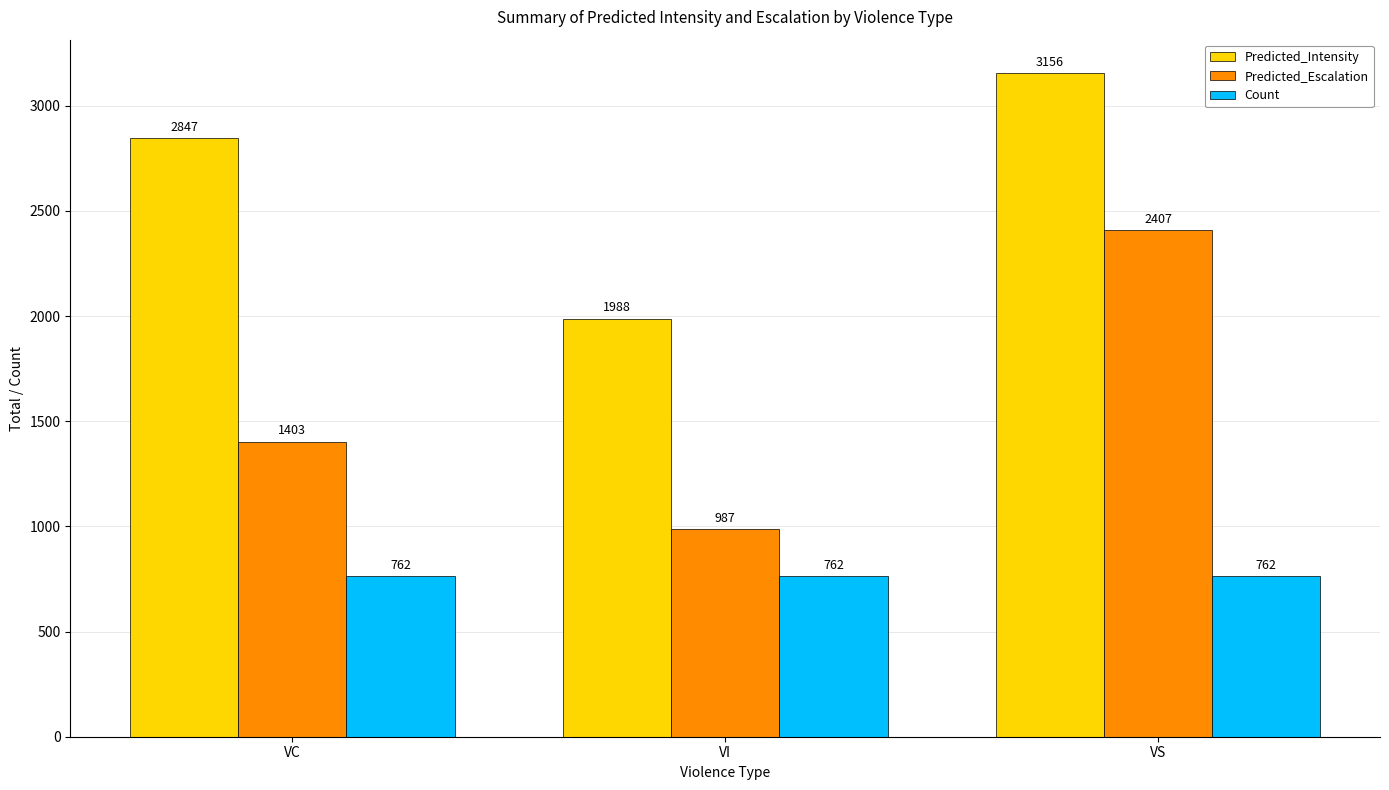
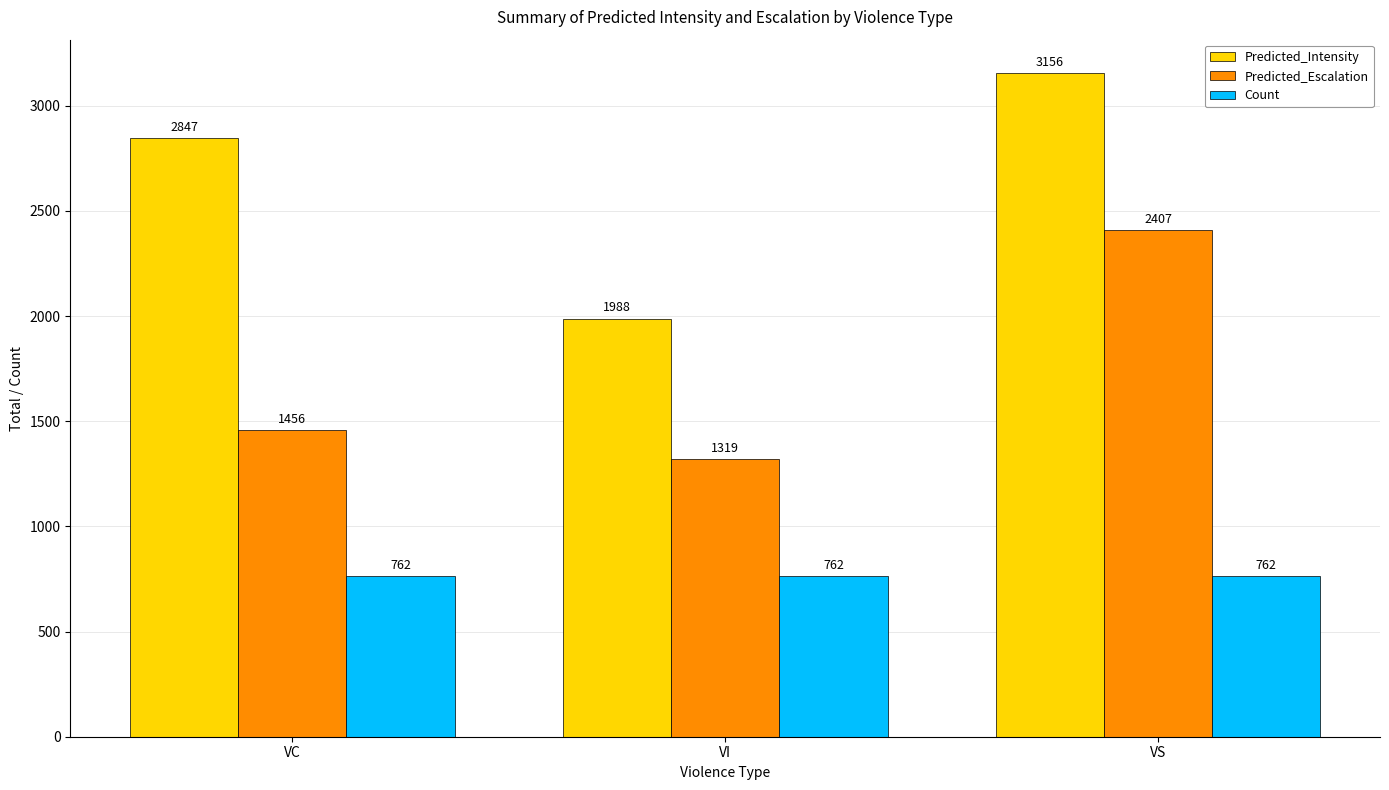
  {
    "Predicted_Intensity": {
      "VC": 2847,
      "VI": 1988,
      "VS": 3156
    },
    "Predicted_Escalation": {
-     "VC": 1403,
-     "VI": 987,
+     "VC": 1456,
+     "VI": 1319,
      "VS": 2407
    },
    "Count": {
      "VC": 762,
      "VI": 762,
      "VS": 762
    }
  }
